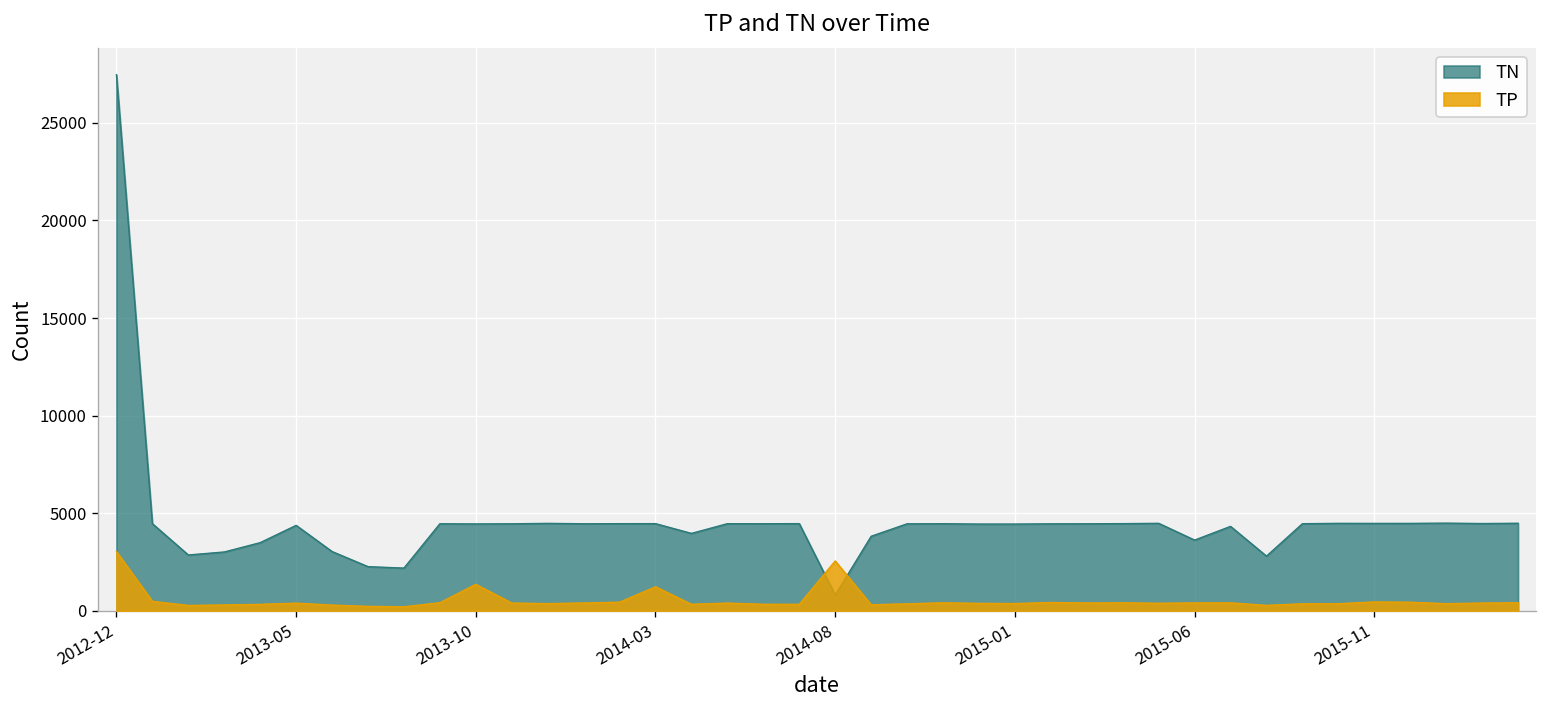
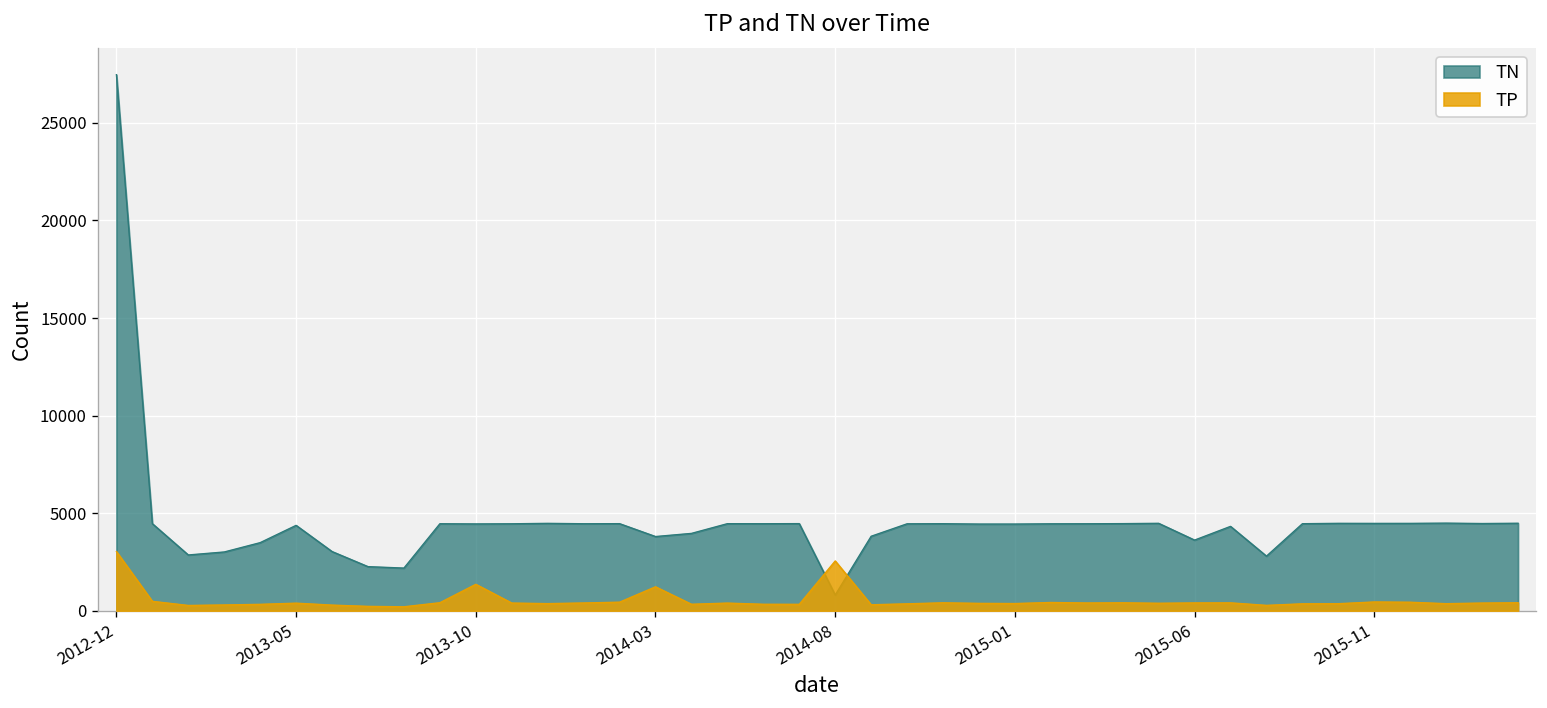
  {
    "TN": {
      "2012-12": 27500,
      "2013-05": 4400,
      "2013-10": 4500,
-     "2014-03": 4500,
+     "2014-03": 3800,
      "2014-08": 800,
      "2015-01": 4400,
      "2015-06": 3600,
      "2015-11": 4500
    },
    "TP": {
      "2012-12": 3000,
      "2013-05": 400,
      "2013-10": 1400,
      "2014-03": 1200,
      "2014-08": 2600,
      "2015-01": 400,
      "2015-06": 400,
      "2015-11": 500
    }
  }
